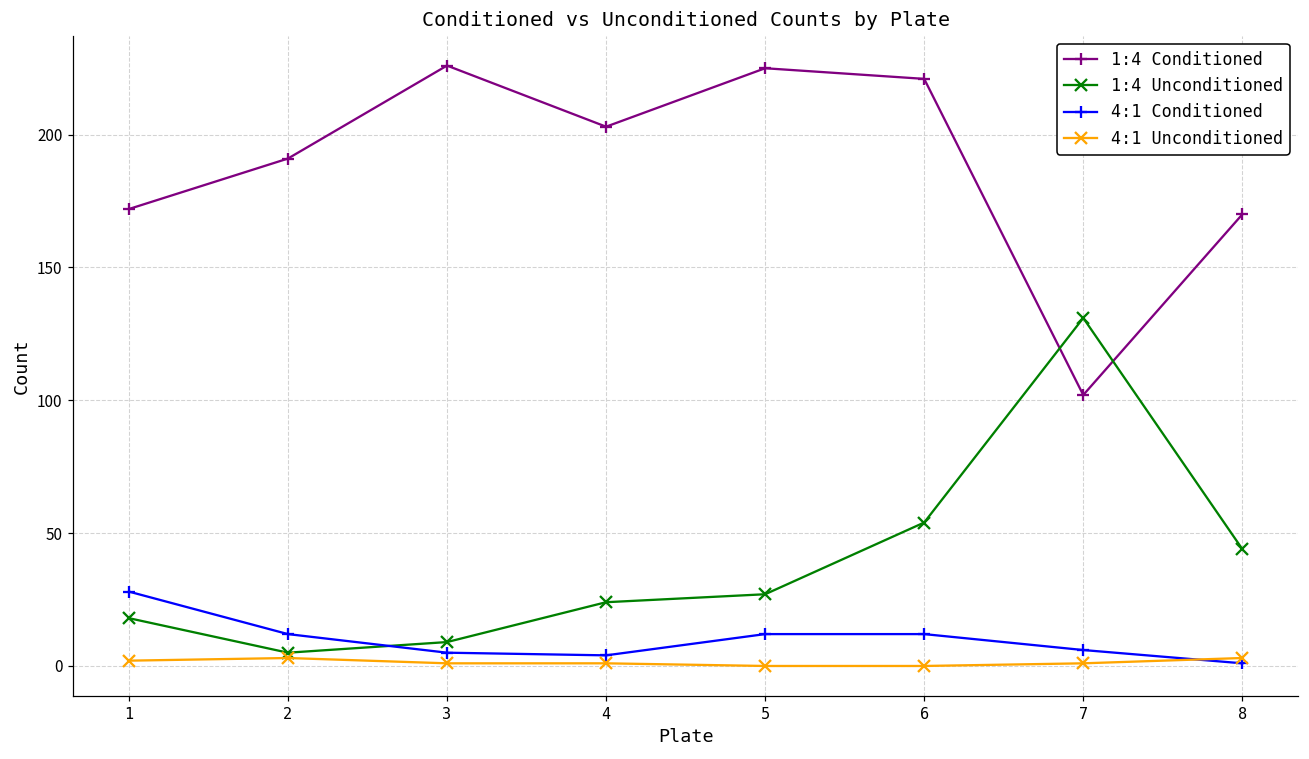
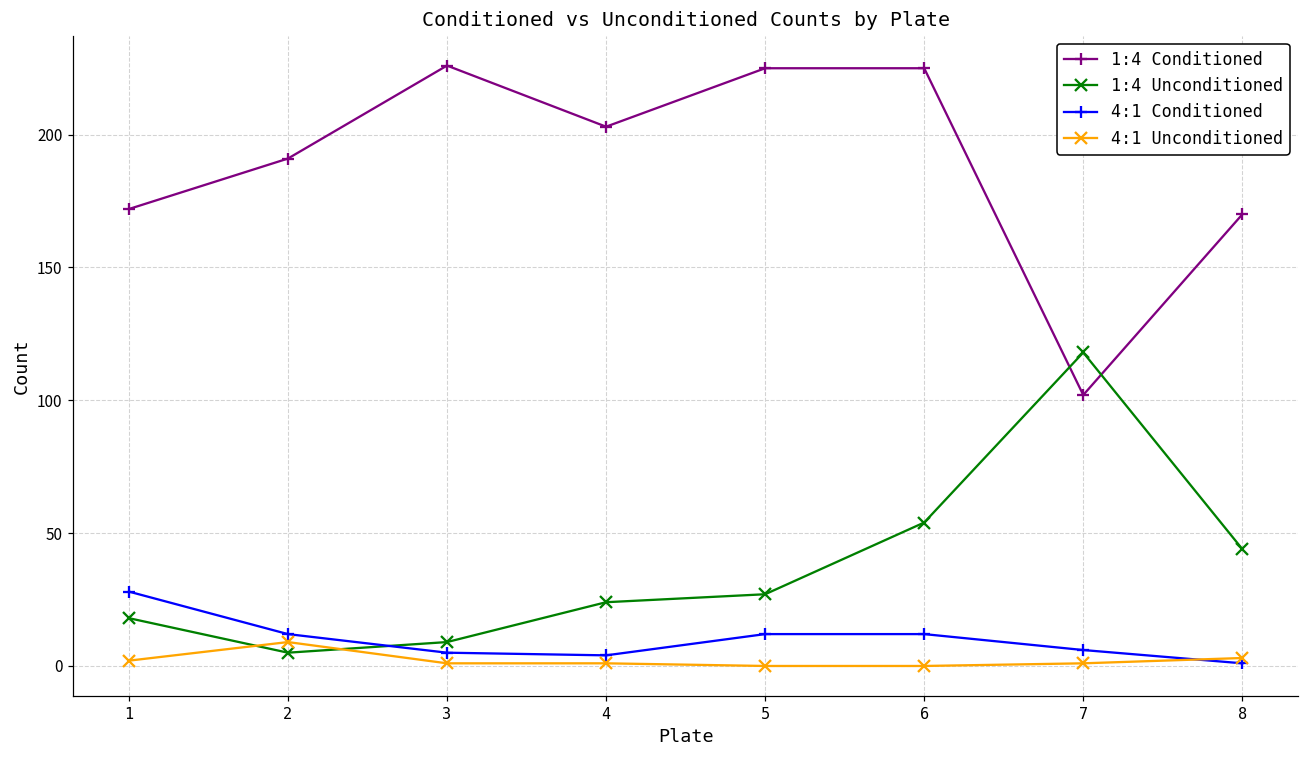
  {
    "1:4 Conditioned": {
      "1": 172,
      "2": 191,
      "3": 226,
      "4": 203,
      "5": 225,
-     "6": 221,
+     "6": 225,
      "7": 102,
      "8": 170
    },
    "1:4 Unconditioned": {
      "1": 18,
      "2": 5,
      "3": 9,
      "4": 24,
      "5": 27,
      "6": 54,
-     "7": 131,
+     "7": 118,
      "8": 44
    },
    "4:1 Conditioned": {
      "1": 28,
      "2": 12,
      "3": 5,
      "4": 4,
      "5": 12,
      "6": 12,
      "7": 6,
      "8": 1
    },
    "4:1 Unconditioned": {
      "1": 2,
-     "2": 3,
+     "2": 9,
      "3": 1,
      "4": 1,
      "5": 0,
      "6": 0,
      "7": 1,
      "8": 3
    }
  }
